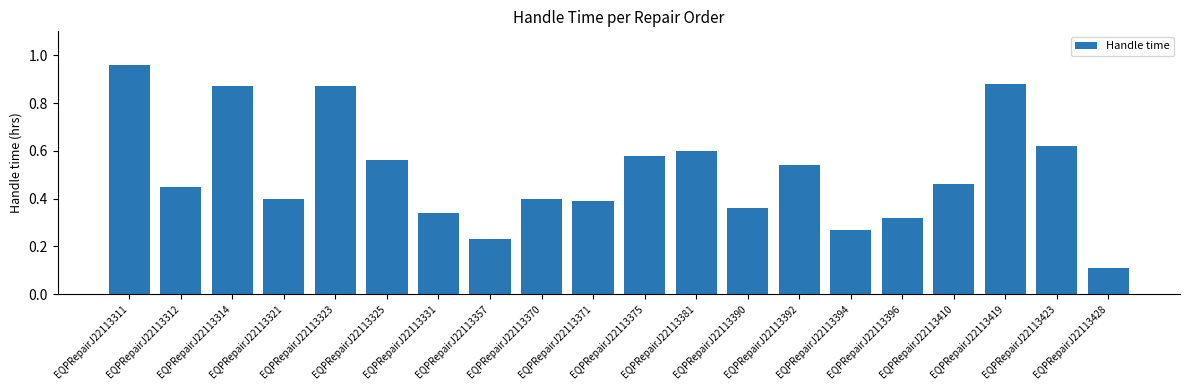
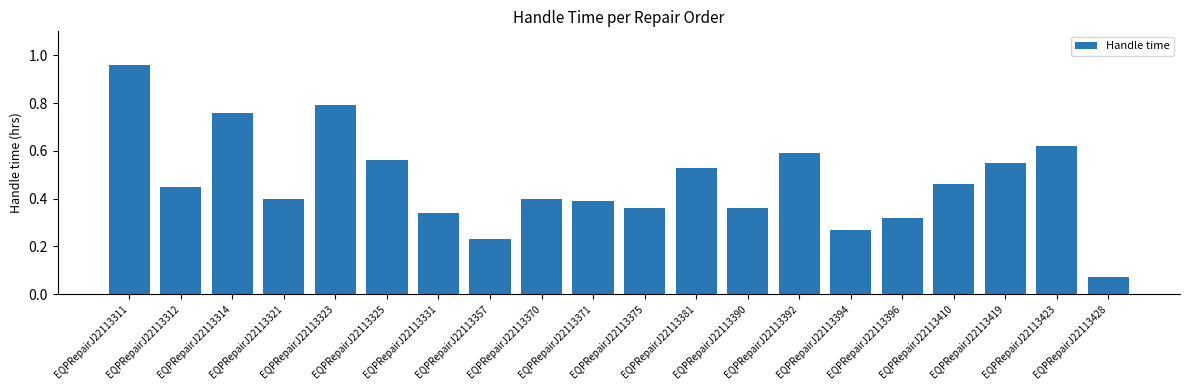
  {
    "EQPRepairJ22113311": 0.96,
    "EQPRepairJ22113312": 0.45,
-   "EQPRepairJ22113314": 0.87,
+   "EQPRepairJ22113314": 0.76,
    "EQPRepairJ22113321": 0.40,
-   "EQPRepairJ22113323": 0.87,
+   "EQPRepairJ22113323": 0.79,
    "EQPRepairJ22113325": 0.56,
    "EQPRepairJ22113331": 0.34,
    "EQPRepairJ22113357": 0.23,
    "EQPRepairJ22113370": 0.40,
    "EQPRepairJ22113371": 0.39,
-   "EQPRepairJ22113375": 0.58,
-   "EQPRepairJ22113381": 0.60,
+   "EQPRepairJ22113375": 0.36,
+   "EQPRepairJ22113381": 0.53,
    "EQPRepairJ22113390": 0.36,
-   "EQPRepairJ22113392": 0.54,
+   "EQPRepairJ22113392": 0.59,
    "EQPRepairJ22113394": 0.27,
    "EQPRepairJ22113396": 0.32,
    "EQPRepairJ22113410": 0.46,
-   "EQPRepairJ22113419": 0.88,
+   "EQPRepairJ22113419": 0.55,
    "EQPRepairJ22113423": 0.62,
-   "EQPRepairJ22113428": 0.11
+   "EQPRepairJ22113428": 0.07
  }
